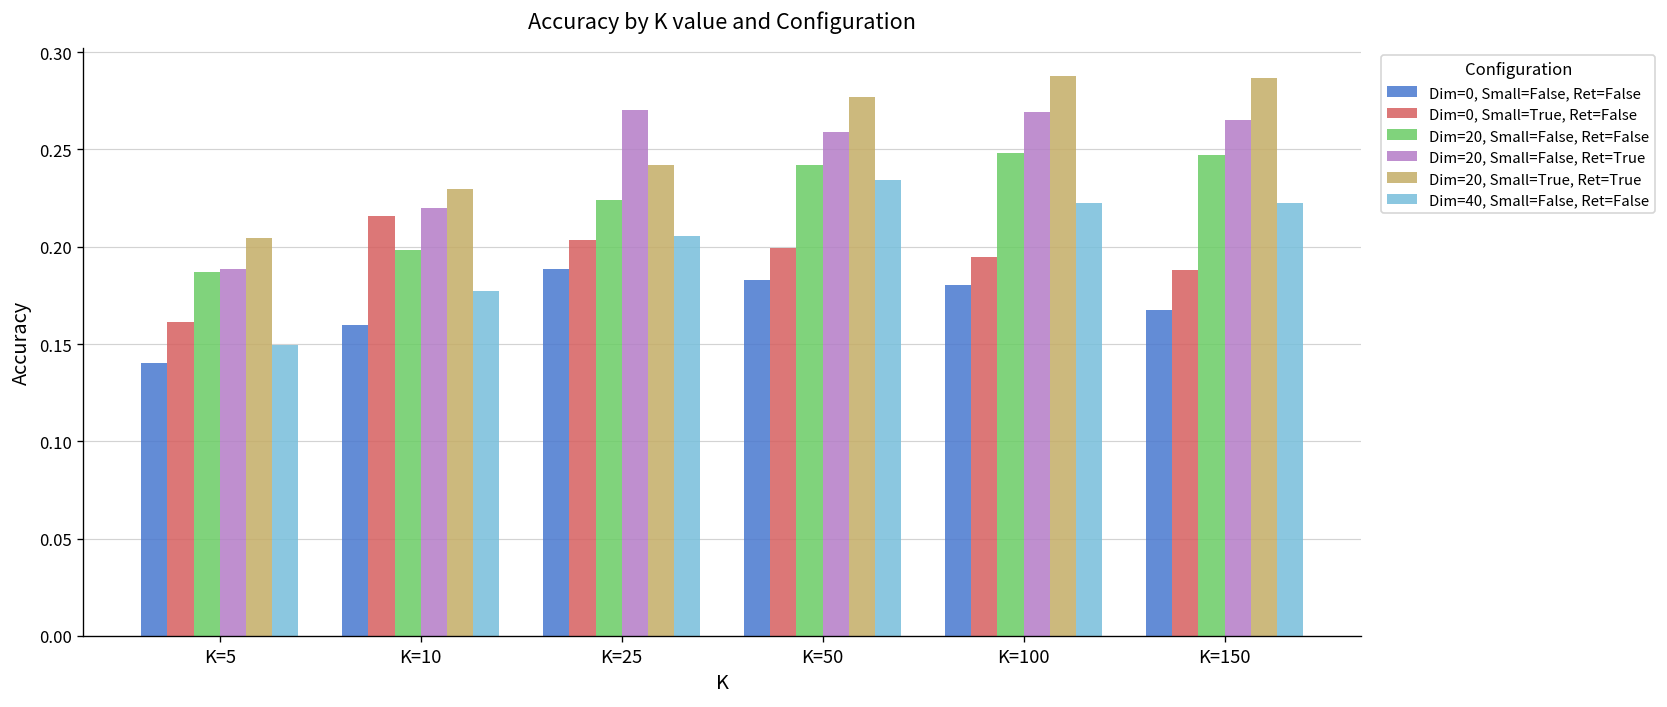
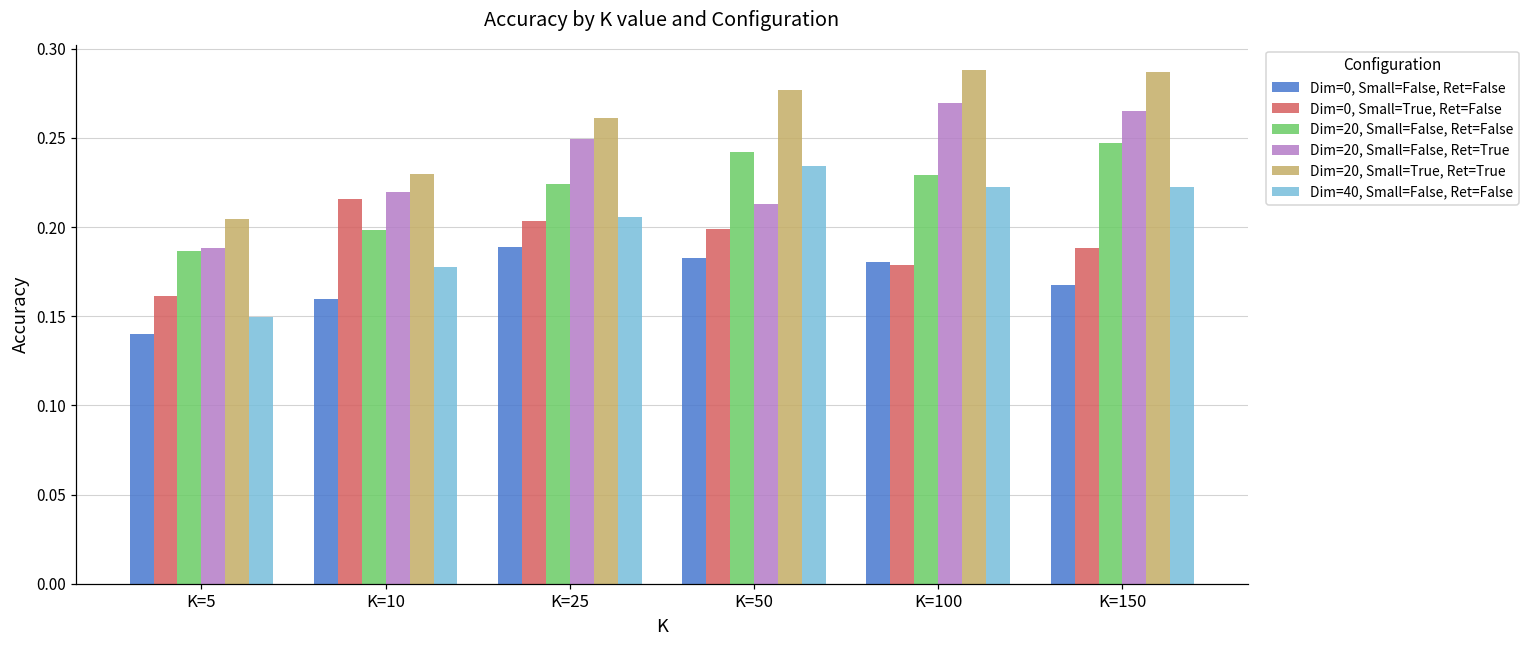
  {
    "Dim=0, Small=False, Ret=False": {
      "K=5": 0.140,
      "K=10": 0.160,
      "K=25": 0.189,
      "K=50": 0.183,
      "K=100": 0.180,
      "K=150": 0.167
    },
    "Dim=0, Small=True, Ret=False": {
      "K=5": 0.161,
      "K=10": 0.216,
      "K=25": 0.204,
      "K=50": 0.199,
-     "K=100": 0.195,
+     "K=100": 0.179,
      "K=150": 0.188
    },
    "Dim=20, Small=False, Ret=False": {
      "K=5": 0.187,
      "K=10": 0.199,
      "K=25": 0.224,
      "K=50": 0.242,
-     "K=100": 0.248,
+     "K=100": 0.229,
      "K=150": 0.247
    },
    "Dim=20, Small=False, Ret=True": {
      "K=5": 0.189,
      "K=10": 0.220,
-     "K=25": 0.270,
-     "K=50": 0.259,
+     "K=25": 0.250,
+     "K=50": 0.213,
      "K=100": 0.269,
      "K=150": 0.265
    },
    "Dim=20, Small=True, Ret=True": {
      "K=5": 0.204,
      "K=10": 0.230,
-     "K=25": 0.242,
+     "K=25": 0.261,
      "K=50": 0.277,
      "K=100": 0.288,
      "K=150": 0.287
    },
    "Dim=40, Small=False, Ret=False": {
      "K=5": 0.150,
      "K=10": 0.177,
      "K=25": 0.206,
      "K=50": 0.234,
      "K=100": 0.222,
      "K=150": 0.222
    }
  }
